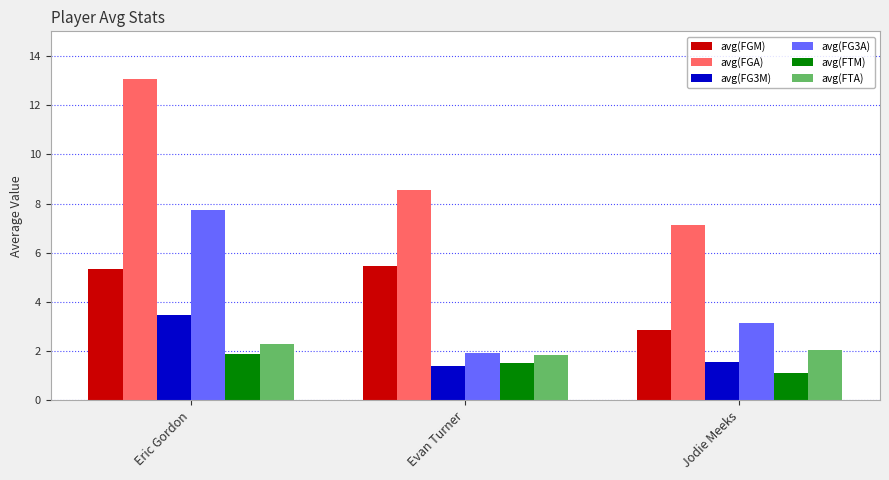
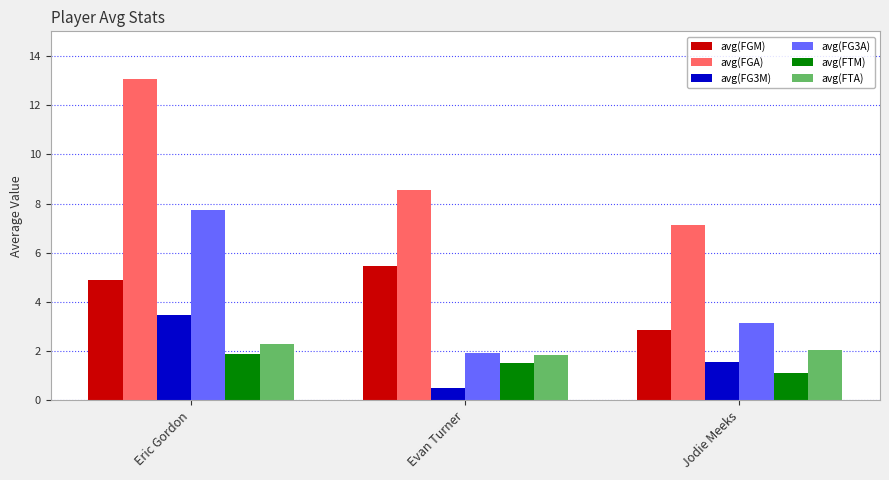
  {
    "avg(FGM)": {
-     "Eric Gordon": 5.3,
+     "Eric Gordon": 4.9,
      "Evan Turner": 5.5,
      "Jodie Meeks": 2.9
    },
    "avg(FGA)": {
      "Eric Gordon": 13.1,
      "Evan Turner": 8.5,
      "Jodie Meeks": 7.1
    },
    "avg(FG3M)": {
      "Eric Gordon": 3.5,
-     "Evan Turner": 1.4,
+     "Evan Turner": 0.5,
      "Jodie Meeks": 1.6
    },
    "avg(FG3A)": {
      "Eric Gordon": 7.8,
      "Evan Turner": 1.9,
      "Jodie Meeks": 3.2
    },
    "avg(FTM)": {
      "Eric Gordon": 1.9,
      "Evan Turner": 1.5,
      "Jodie Meeks": 1.1
    },
    "avg(FTA)": {
      "Eric Gordon": 2.3,
      "Evan Turner": 1.8,
      "Jodie Meeks": 2.1
    }
  }
